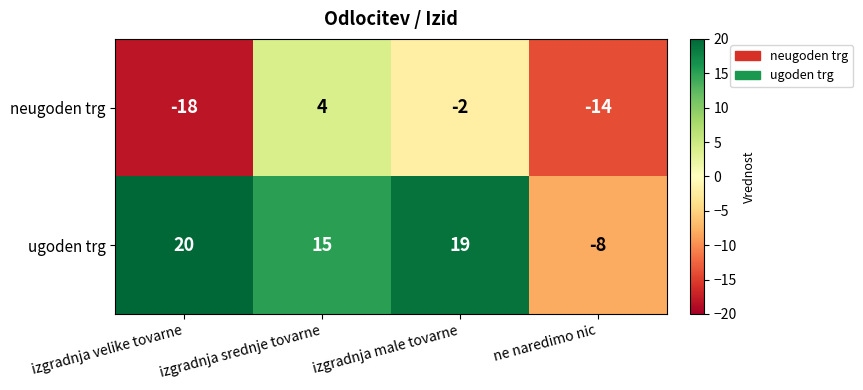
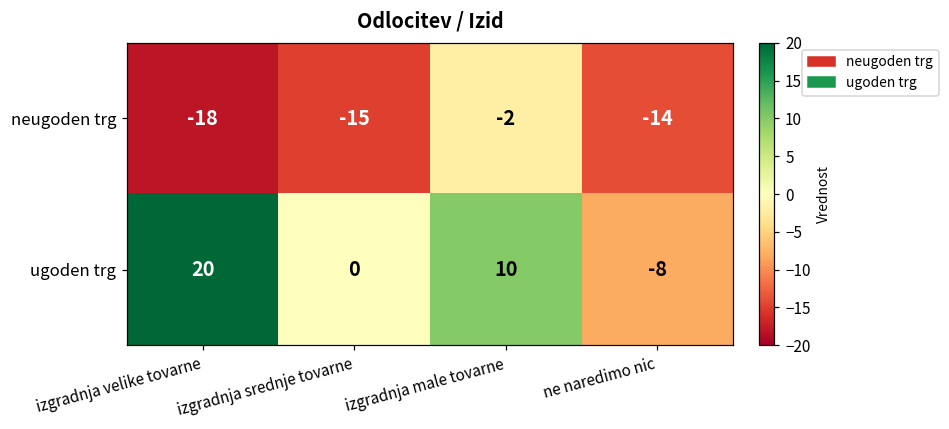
  {
    "neugoden trg": {
      "izgradnja velike tovarne": -18,
-     "izgradnja srednje tovarne": 4,
+     "izgradnja srednje tovarne": -15,
      "izgradnja male tovarne": -2,
      "ne naredimo nic": -14
    },
    "ugoden trg": {
      "izgradnja velike tovarne": 20,
-     "izgradnja srednje tovarne": 15,
-     "izgradnja male tovarne": 19,
+     "izgradnja srednje tovarne": 0,
+     "izgradnja male tovarne": 10,
      "ne naredimo nic": -8
    }
  }
